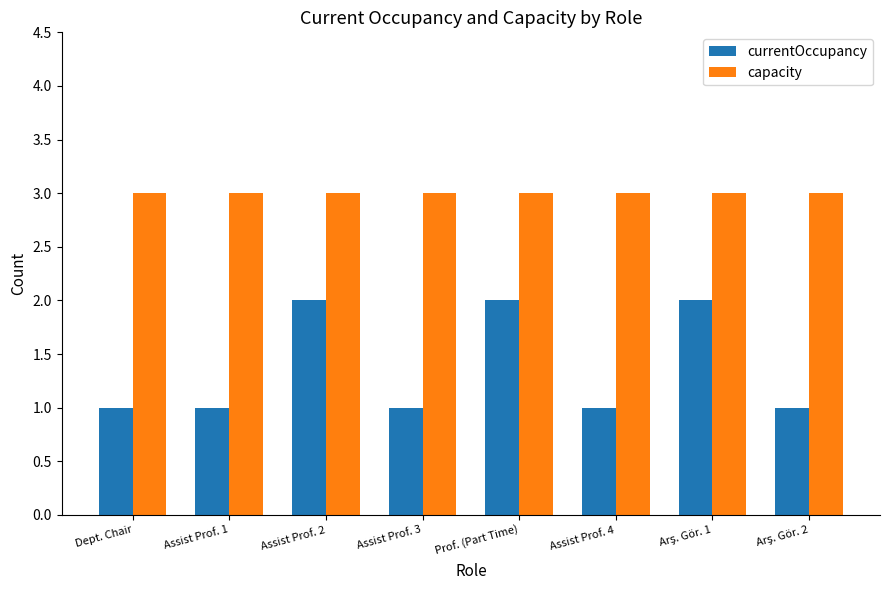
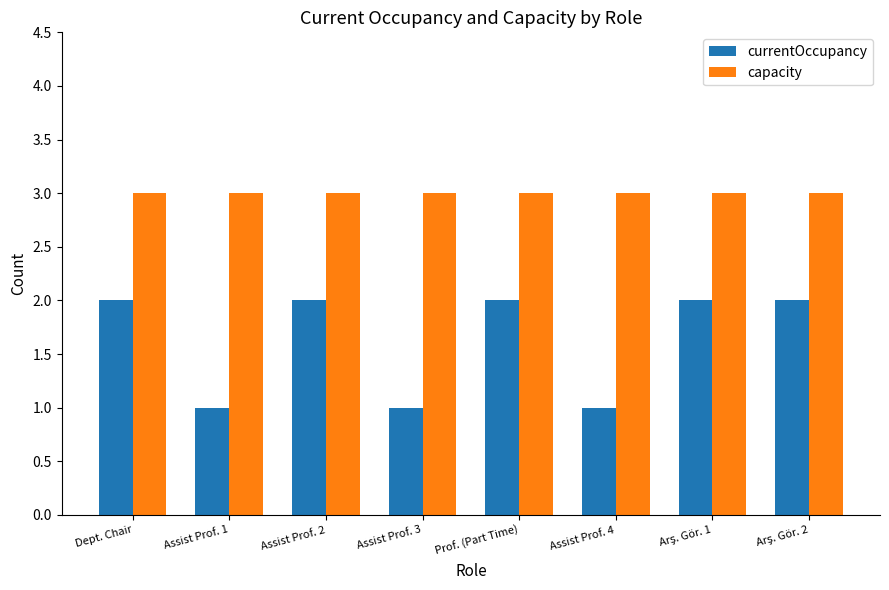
  {
    "currentOccupancy": {
-     "Dept. Chair": 1,
+     "Dept. Chair": 2,
      "Assist Prof. 1": 1,
      "Assist Prof. 2": 2,
      "Assist Prof. 3": 1,
      "Prof. (Part Time)": 2,
      "Assist Prof. 4": 1,
      "Arş. Gör. 1": 2,
-     "Arş. Gör. 2": 1
+     "Arş. Gör. 2": 2
    },
    "capacity": {
      "Dept. Chair": 3,
      "Assist Prof. 1": 3,
      "Assist Prof. 2": 3,
      "Assist Prof. 3": 3,
      "Prof. (Part Time)": 3,
      "Assist Prof. 4": 3,
      "Arş. Gör. 1": 3,
      "Arş. Gör. 2": 3
    }
  }
